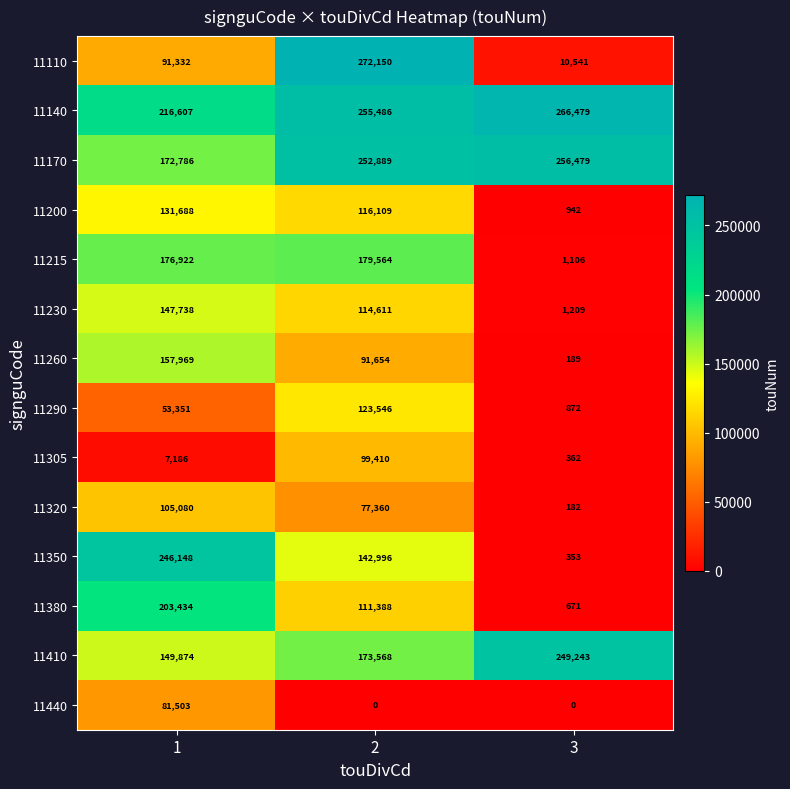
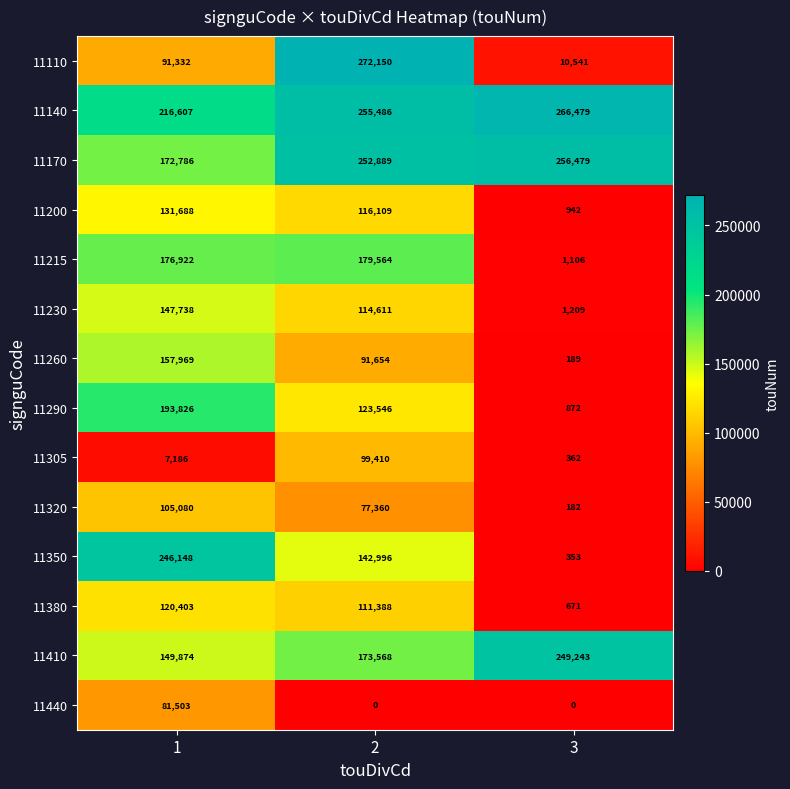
  {
    "11110": {
      "1": "91,332",
      "2": "272,150",
      "3": "10,541"
    },
    "11140": {
      "1": "216,607",
      "2": "255,486",
      "3": "266,479"
    },
    "11170": {
      "1": "172,786",
      "2": "252,889",
      "3": "256,479"
    },
    "11200": {
      "1": "131,688",
      "2": "116,109",
      "3": "942"
    },
    "11215": {
      "1": "176,922",
      "2": "179,564",
      "3": "1,106"
    },
    "11230": {
      "1": "147,738",
      "2": "114,611",
      "3": "1,209"
    },
    "11260": {
      "1": "157,969",
      "2": "91,654",
      "3": "189"
    },
    "11290": {
-     "1": "53,351",
+     "1": "193,826",
      "2": "123,546",
      "3": "872"
    },
    "11305": {
      "1": "7,186",
      "2": "99,410",
      "3": "362"
    },
    "11320": {
      "1": "105,080",
      "2": "77,360",
      "3": "182"
    },
    "11350": {
      "1": "246,148",
      "2": "142,996",
      "3": "353"
    },
    "11380": {
-     "1": "203,434",
+     "1": "120,403",
      "2": "111,388",
      "3": "671"
    },
    "11410": {
      "1": "149,874",
      "2": "173,568",
      "3": "249,243"
    },
    "11440": {
      "1": "81,503",
      "2": "0",
      "3": "0"
    }
  }
